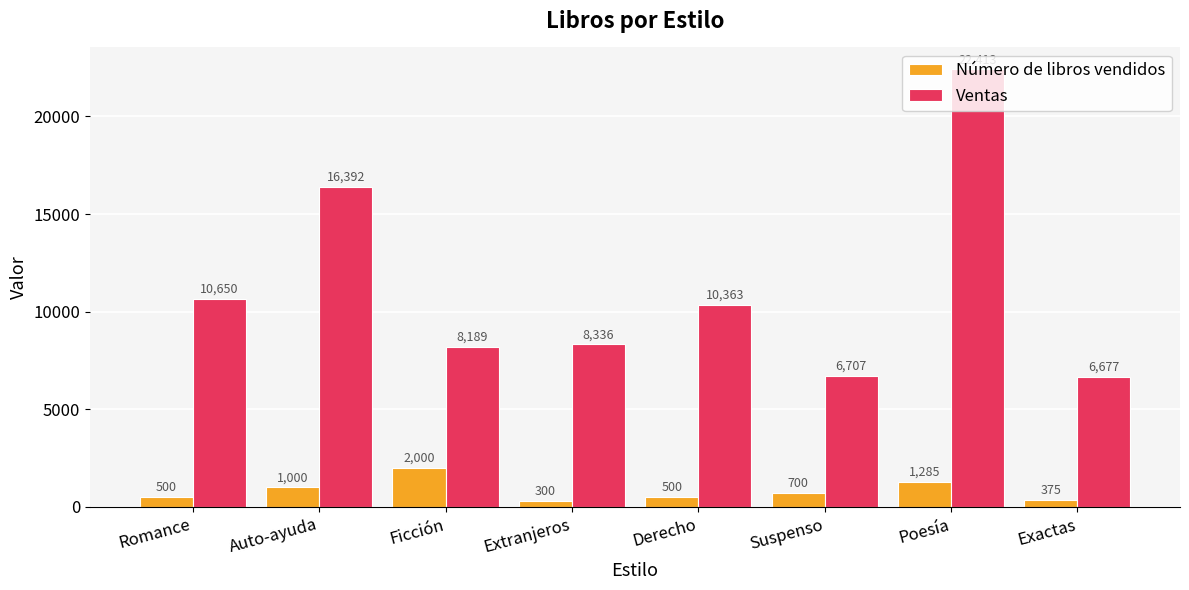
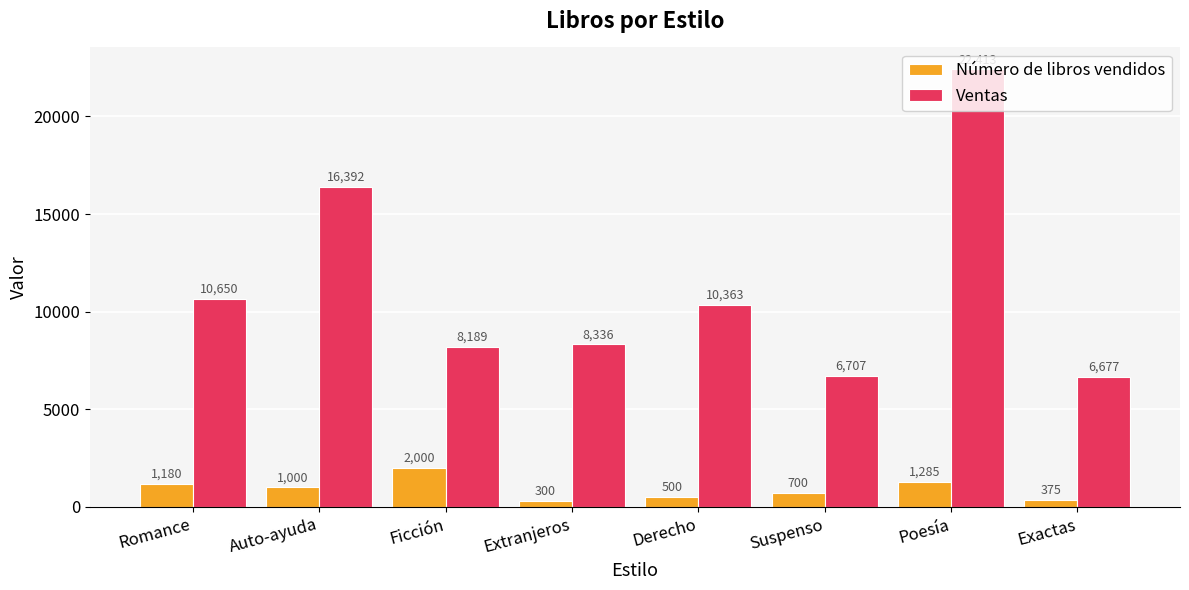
  {
    "Número de libros vendidos": {
-     "Romance": "500",
+     "Romance": "1,180",
      "Auto-ayuda": "1,000",
      "Ficción": "2,000",
      "Extranjeros": "300",
      "Derecho": "500",
      "Suspenso": "700",
      "Poesía": "1,285",
      "Exactas": "375"
    },
    "Ventas": {
      "Romance": "10,650",
      "Auto-ayuda": "16,392",
      "Ficción": "8,189",
      "Extranjeros": "8,336",
      "Derecho": "10,363",
      "Suspenso": "6,707",
      "Exactas": "6,677"
    }
  }
